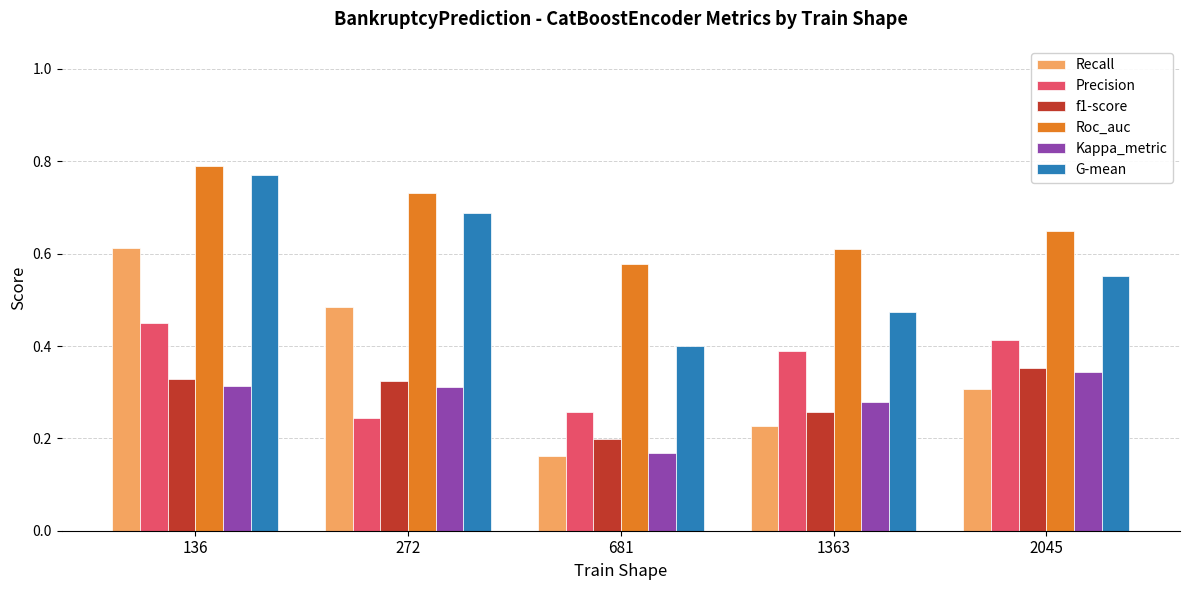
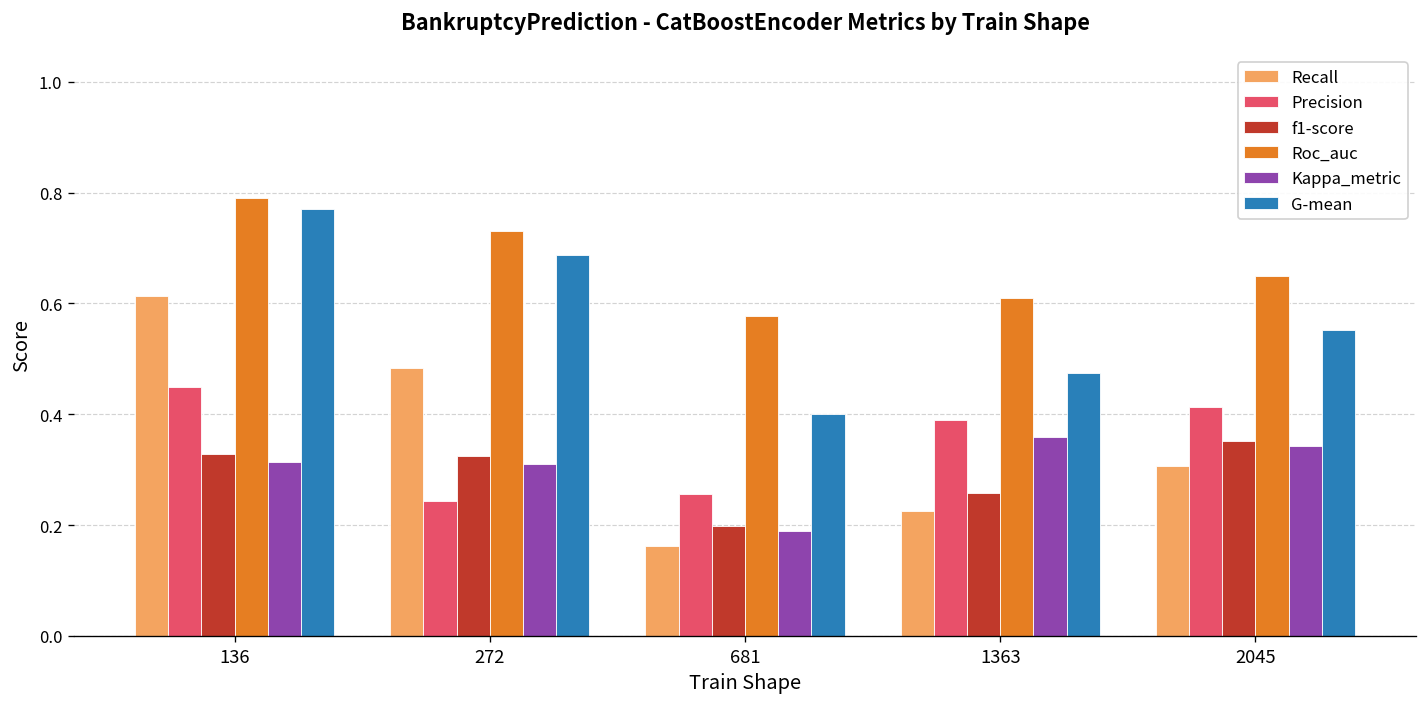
  {
    "Recall": {
      "136": 0.61,
      "272": 0.48,
      "681": 0.16,
      "1363": 0.23,
      "2045": 0.31
    },
    "Precision": {
      "136": 0.45,
      "272": 0.24,
      "681": 0.26,
      "1363": 0.39,
      "2045": 0.41
    },
    "f1-score": {
      "136": 0.33,
      "272": 0.32,
      "681": 0.20,
      "1363": 0.26,
      "2045": 0.35
    },
    "Roc_auc": {
      "136": 0.79,
      "272": 0.73,
      "681": 0.58,
      "1363": 0.61,
      "2045": 0.65
    },
    "Kappa_metric": {
      "136": 0.31,
      "272": 0.31,
-     "681": 0.17,
-     "1363": 0.28,
+     "681": 0.19,
+     "1363": 0.36,
      "2045": 0.34
    },
    "G-mean": {
      "136": 0.77,
      "272": 0.69,
      "681": 0.40,
      "1363": 0.47,
      "2045": 0.55
    }
  }
